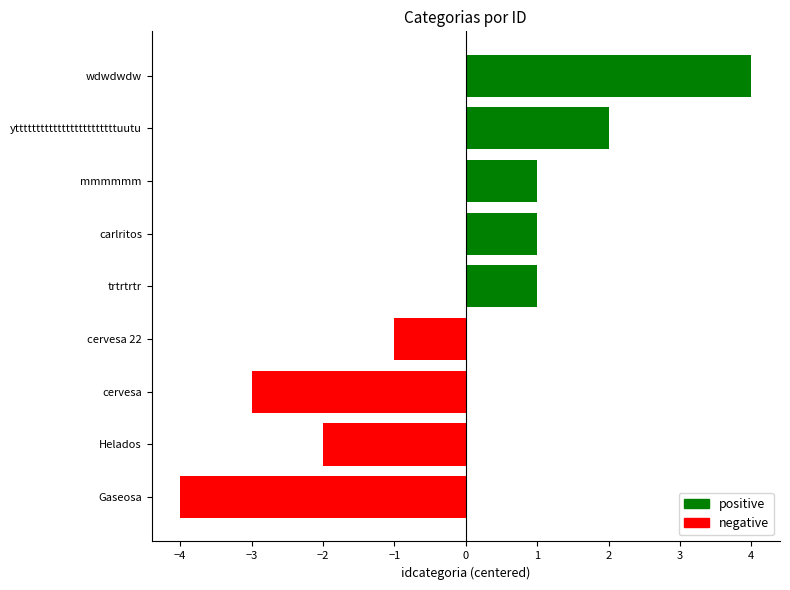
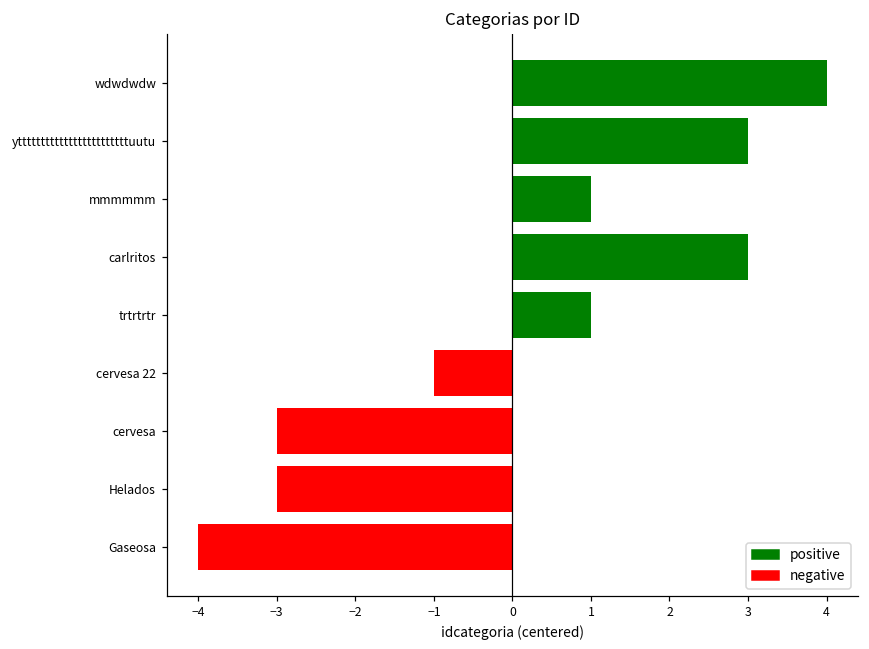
  {
    "wdwdwdw": 4.0,
-   "yttttttttttttttttttttttttuutu": 2.0,
+   "yttttttttttttttttttttttttuutu": 3.0,
    "mmmmmm": 1.0,
-   "carlritos": 1.0,
+   "carlritos": 3.0,
    "trtrtrtr": 1.0,
    "cervesa 22": -1.0,
    "cervesa": -3.0,
-   "Helados": -2.0,
+   "Helados": -3.0,
    "Gaseosa": -4.0
  }
